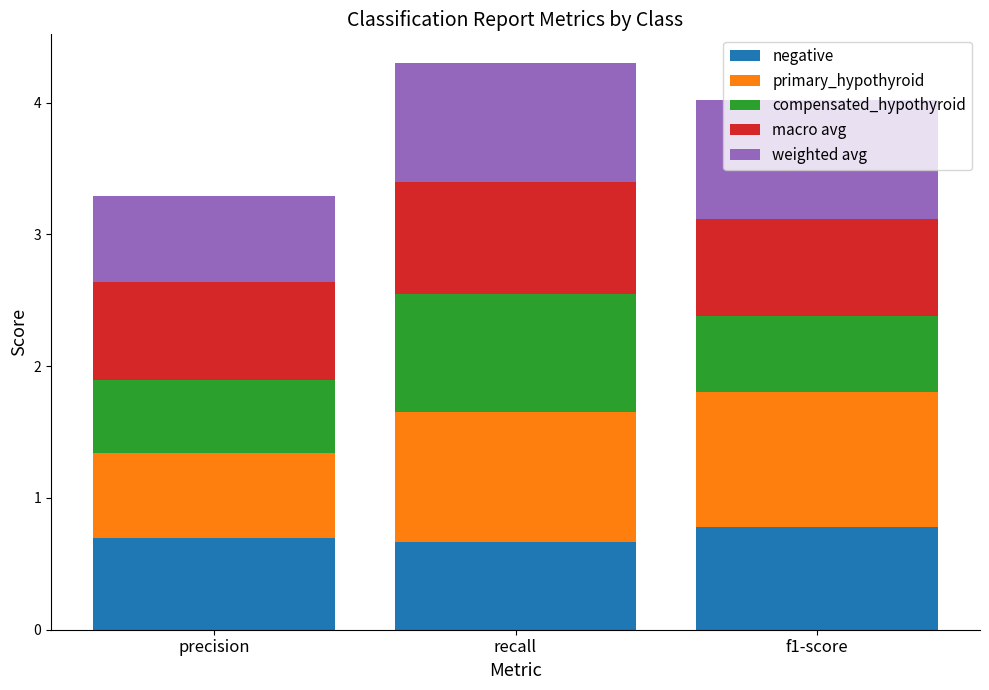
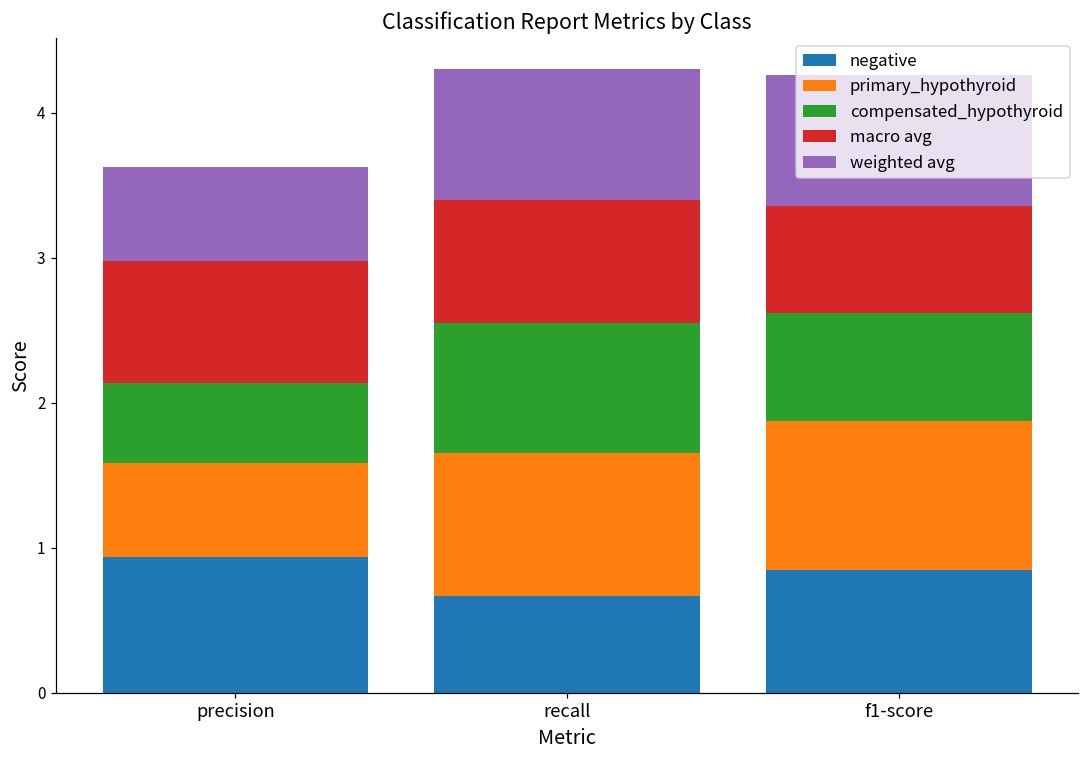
  {
    "negative": {
-     "precision": 0.69,
+     "precision": 0.94,
      "recall": 0.67,
-     "f1-score": 0.78
+     "f1-score": 0.85
    },
    "primary_hypothyroid": {
      "precision": 0.65,
      "recall": 0.98,
      "f1-score": 1.03
    },
    "compensated_hypothyroid": {
      "precision": 0.55,
      "recall": 0.90,
-     "f1-score": 0.58
+     "f1-score": 0.74
    },
    "macro avg": {
-     "precision": 0.75,
+     "precision": 0.84,
      "recall": 0.85,
      "f1-score": 0.74
    },
    "weighted avg": {
      "precision": 0.65,
      "recall": 0.91
    }
  }
